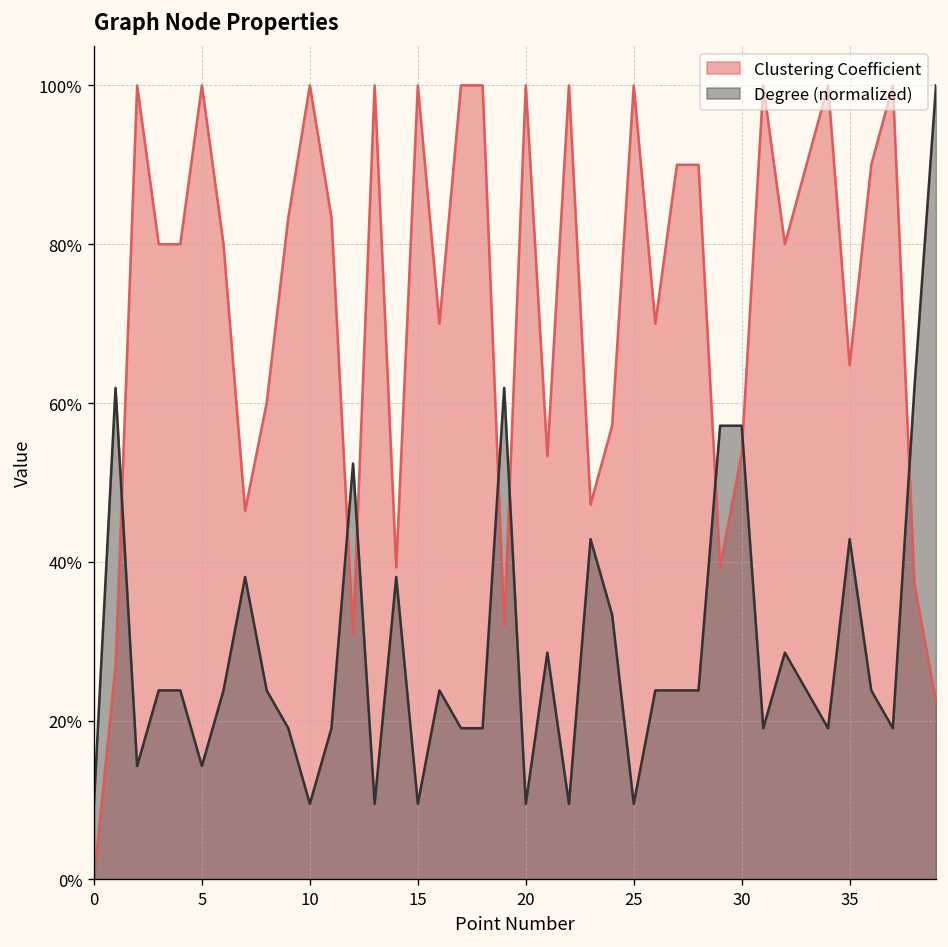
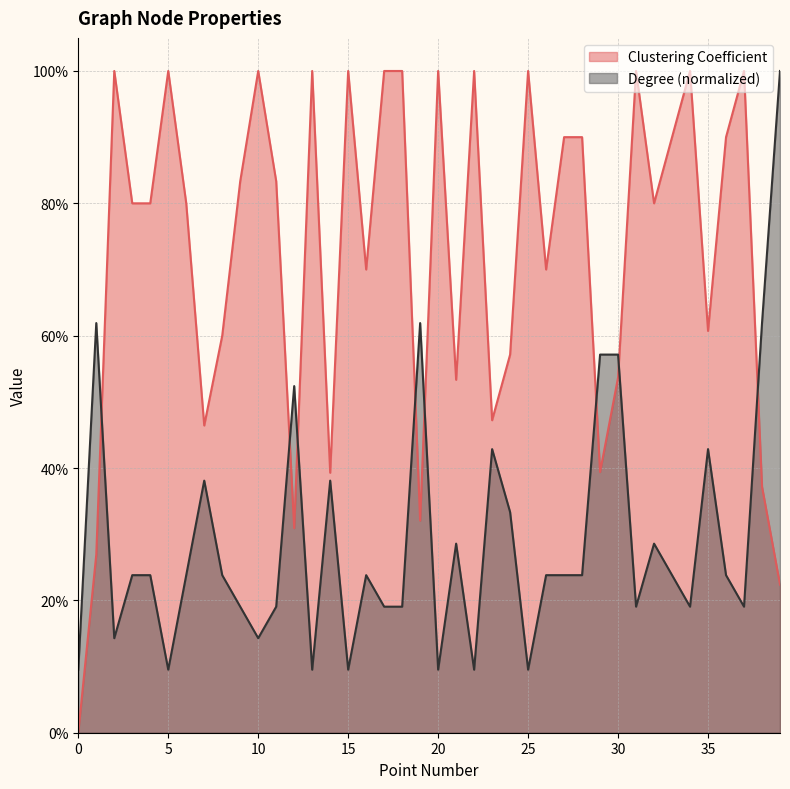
  {
    "Clustering Coefficient": {
      "0": "0%",
      "5": "100%",
      "10": "100%",
      "15": "100%",
      "20": "100%",
      "25": "100%",
      "30": "54%",
-     "35": "65%"
+     "35": "61%"
    },
    "Degree (normalized)": {
      "0": "10%",
-     "5": "14%",
-     "10": "10%",
+     "5": "10%",
+     "10": "14%",
      "15": "10%",
      "20": "10%",
      "25": "10%",
      "30": "57%",
      "35": "43%"
    }
  }
